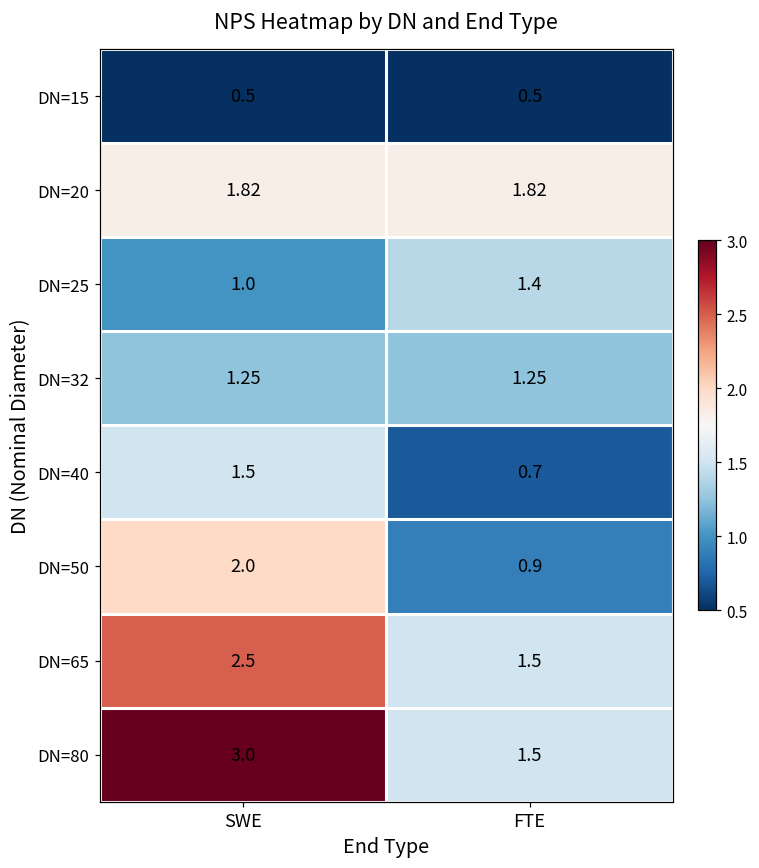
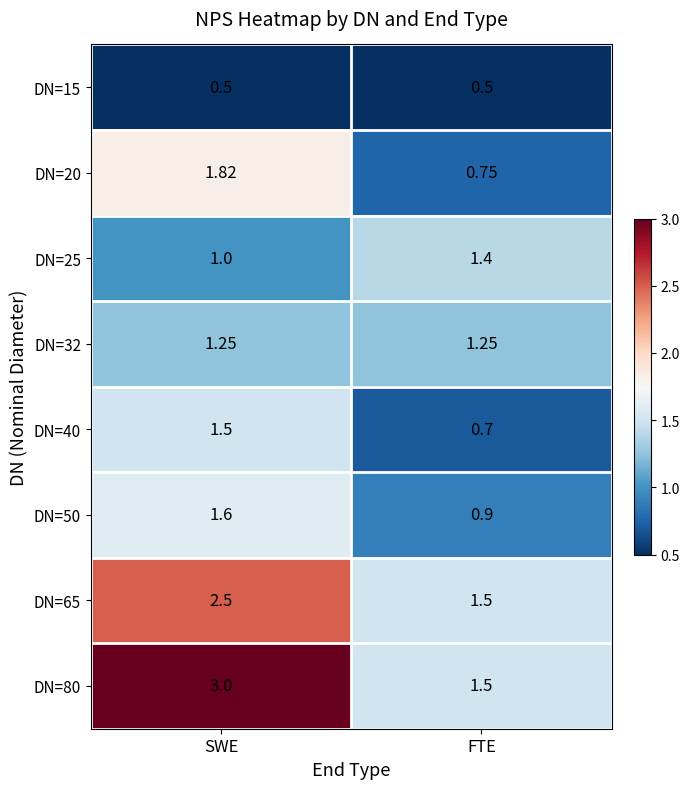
  {
    "DN=15": {
      "SWE": 0.5,
      "FTE": 0.5
    },
    "DN=20": {
      "SWE": 1.82,
-     "FTE": 1.82
+     "FTE": 0.75
    },
    "DN=25": {
      "SWE": 1.0,
      "FTE": 1.4
    },
    "DN=32": {
      "SWE": 1.25,
      "FTE": 1.25
    },
    "DN=40": {
      "SWE": 1.5,
      "FTE": 0.7
    },
    "DN=50": {
-     "SWE": 2.0,
+     "SWE": 1.6,
      "FTE": 0.9
    },
    "DN=65": {
      "SWE": 2.5,
      "FTE": 1.5
    },
    "DN=80": {
      "SWE": 3.0,
      "FTE": 1.5
    }
  }
